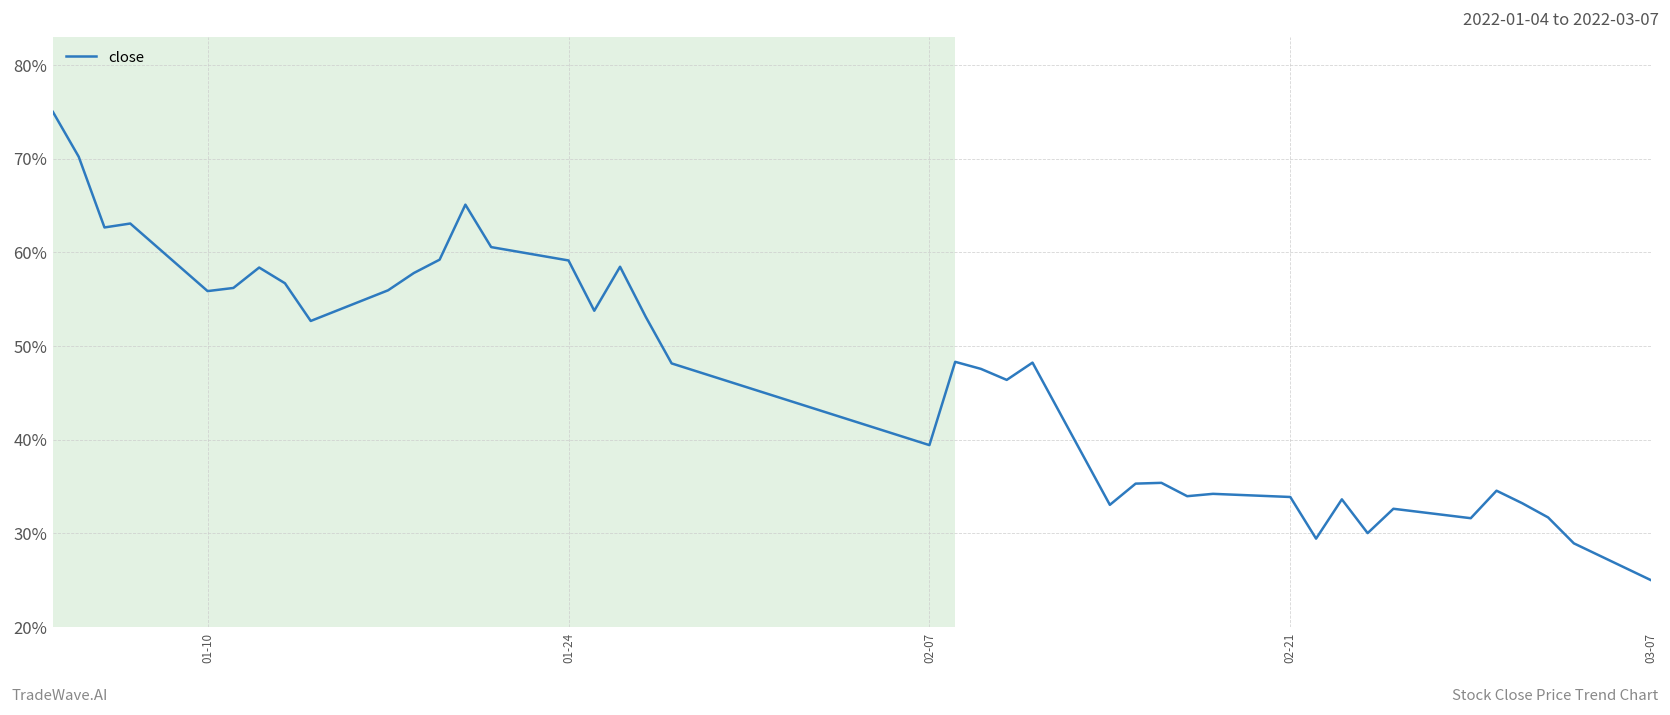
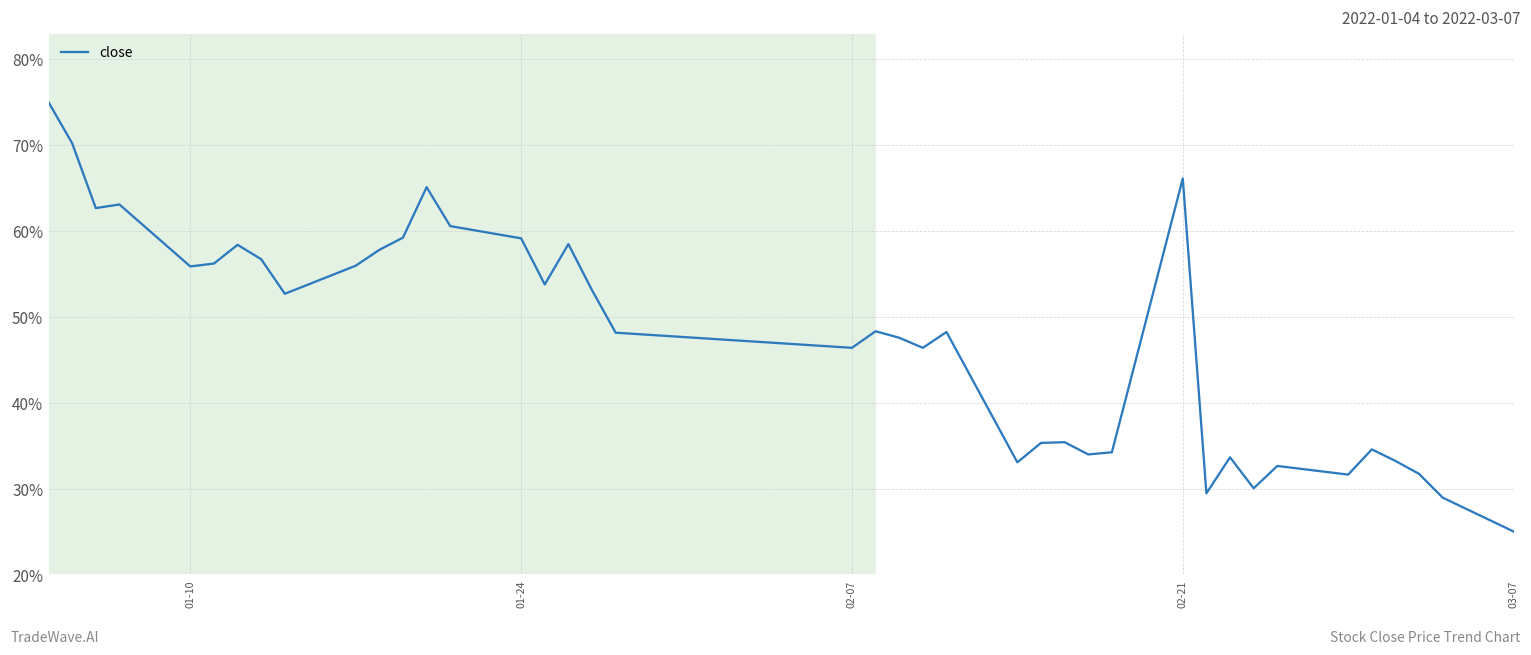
  {
    "01-10": "56%",
    "01-24": "59%",
-   "02-07": "39%",
-   "02-21": "34%",
+   "02-07": "46%",
+   "02-21": "66%",
    "03-07": "25%"
  }
